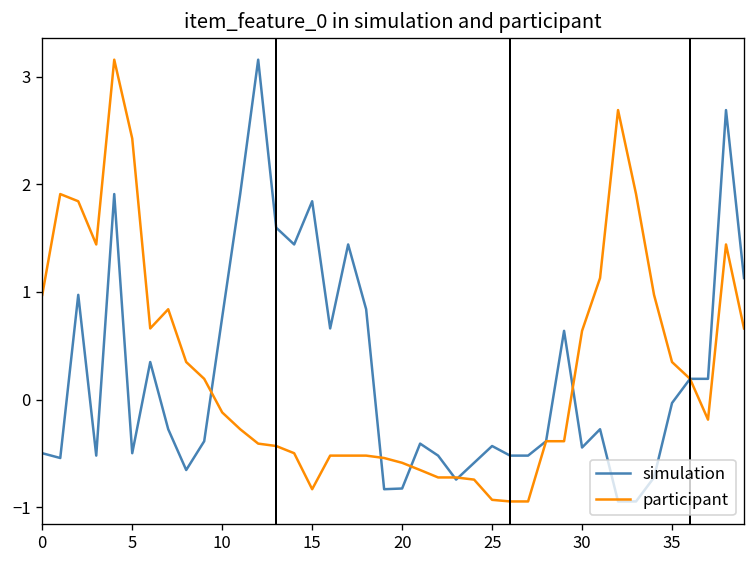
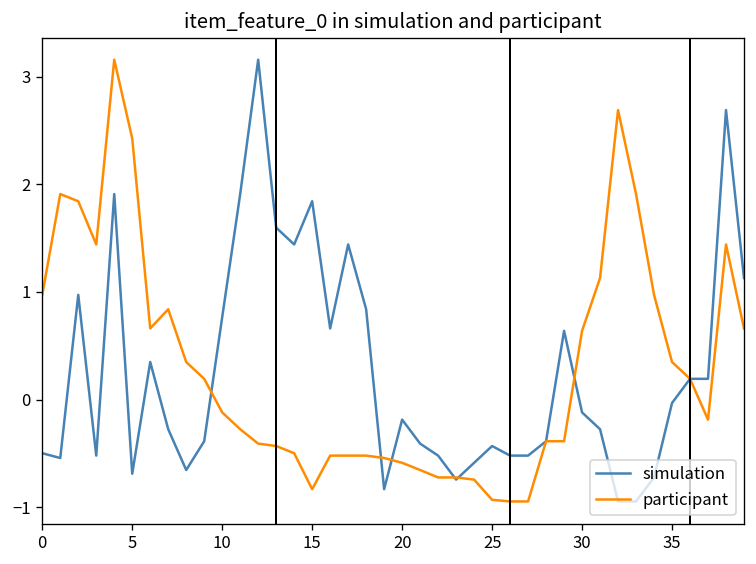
  {
    "simulation": {
      "0": -0.5,
-     "5": -0.5,
+     "5": -0.7,
      "10": 0.8,
      "15": 1.8,
-     "20": -0.8,
+     "20": -0.2,
      "25": -0.4,
-     "30": -0.4,
+     "30": -0.1,
      "35": 0.0
    },
    "participant": {
      "0": 1.0,
      "5": 2.4,
      "10": -0.1,
      "15": -0.8,
      "20": -0.6,
      "25": -0.9,
      "30": 0.6,
      "35": 0.3
    }
  }
